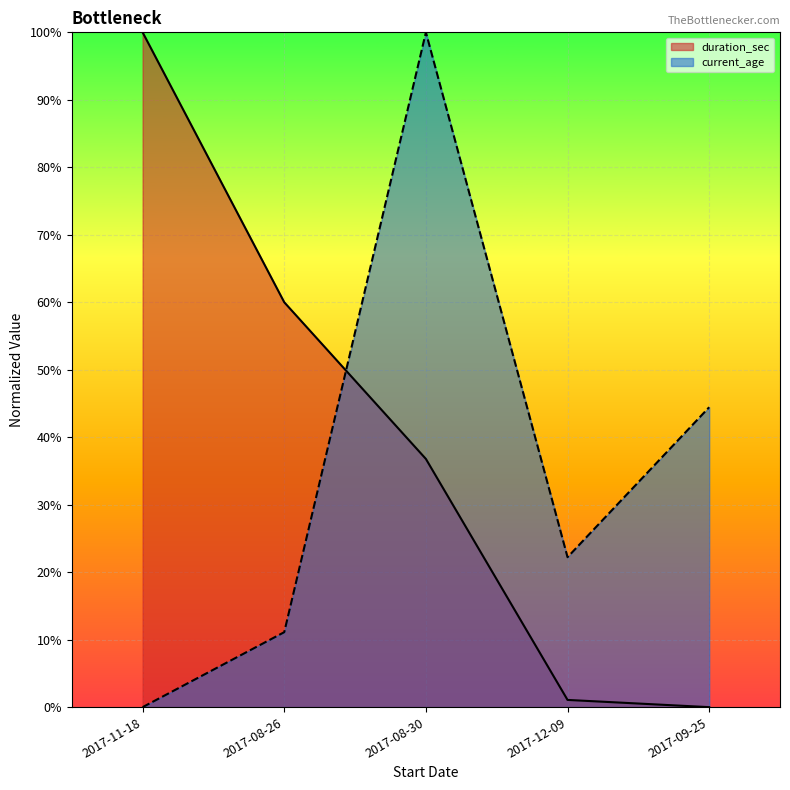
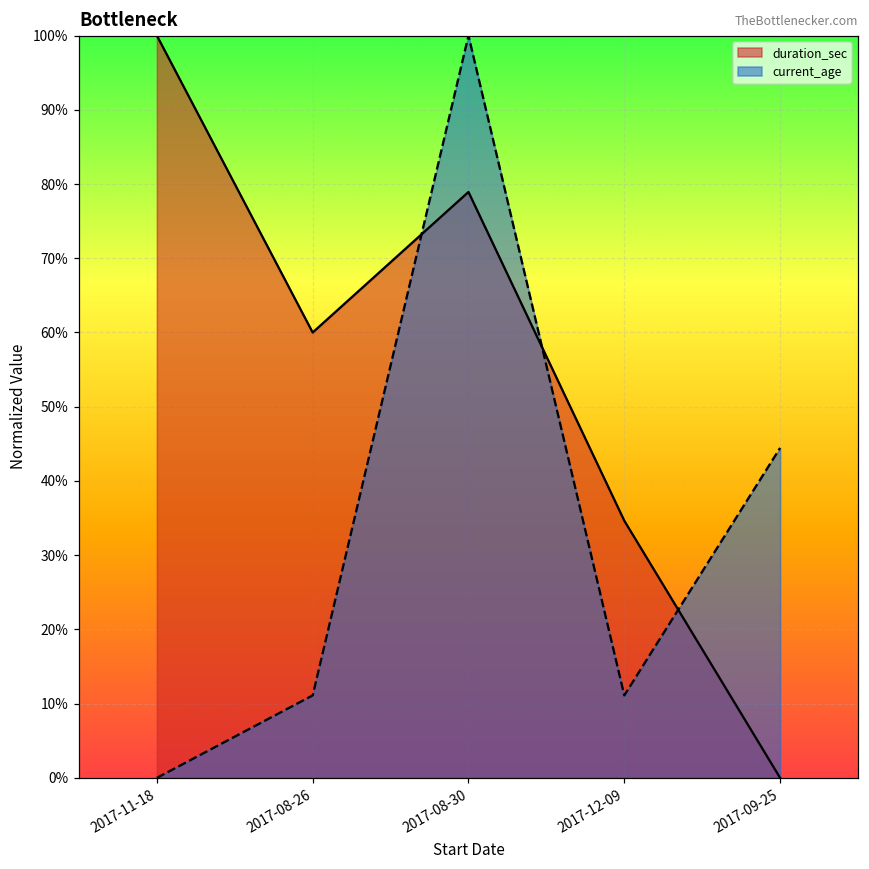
  {
    "duration_sec": {
      "2017-11-18": "100%",
      "2017-08-26": "60%",
-     "2017-08-30": "37%",
-     "2017-12-09": "1%",
+     "2017-08-30": "79%",
+     "2017-12-09": "35%",
      "2017-09-25": "0%"
    },
    "current_age": {
      "2017-11-18": "0%",
      "2017-08-26": "11%",
      "2017-08-30": "100%",
-     "2017-12-09": "22%",
+     "2017-12-09": "11%",
      "2017-09-25": "44%"
    }
  }
